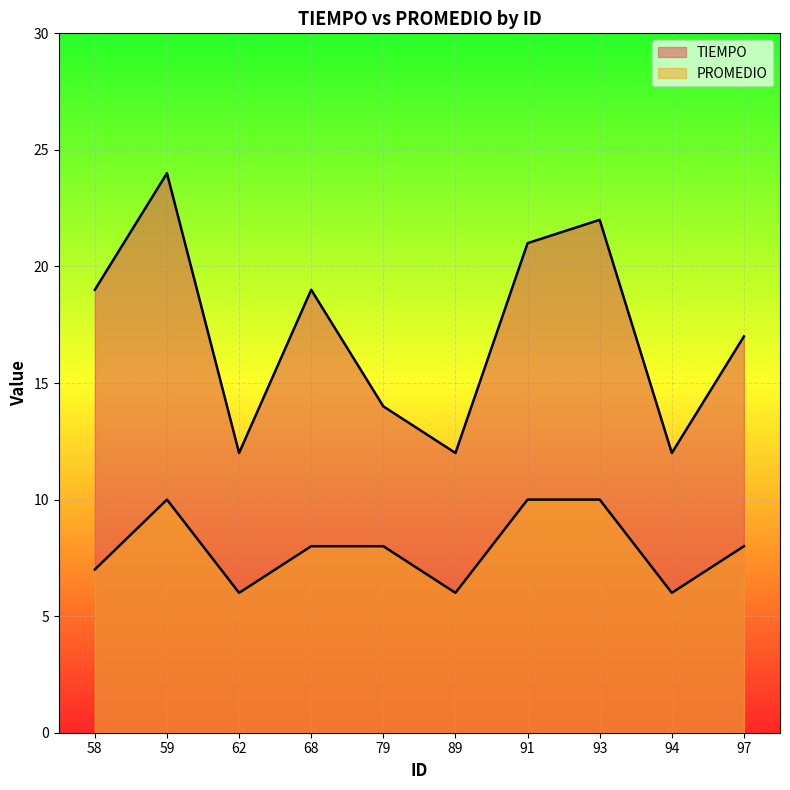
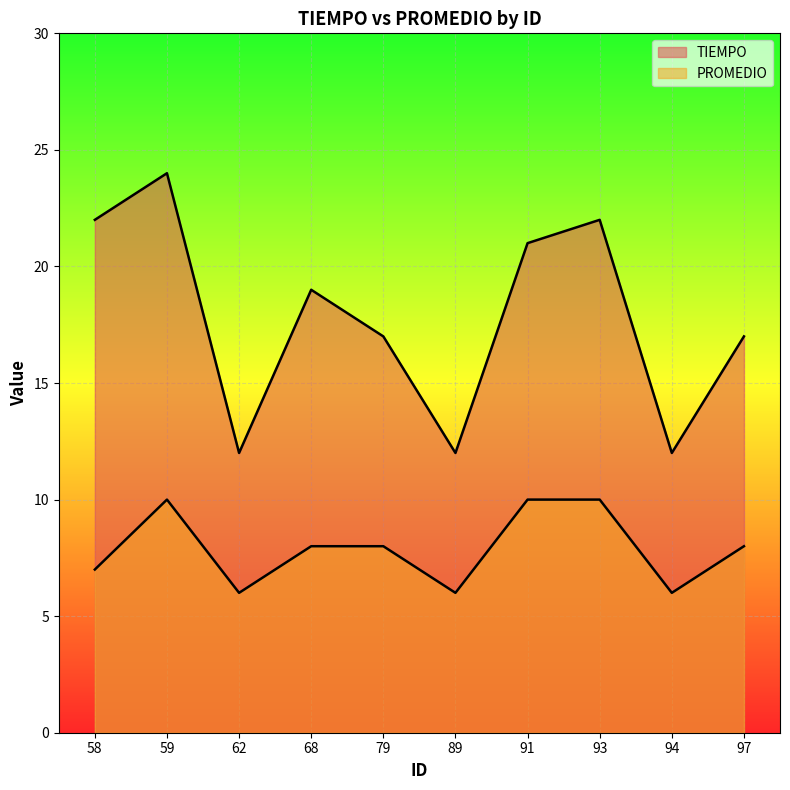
  {
    "TIEMPO": {
-     "58": 19,
+     "58": 22,
      "59": 24,
      "62": 12,
      "68": 19,
-     "79": 14,
+     "79": 17,
      "89": 12,
      "91": 21,
      "93": 22,
      "94": 12,
      "97": 17
    },
    "PROMEDIO": {
      "58": 7,
      "59": 10,
      "62": 6,
      "68": 8,
      "79": 8,
      "89": 6,
      "91": 10,
      "93": 10,
      "94": 6,
      "97": 8
    }
  }
